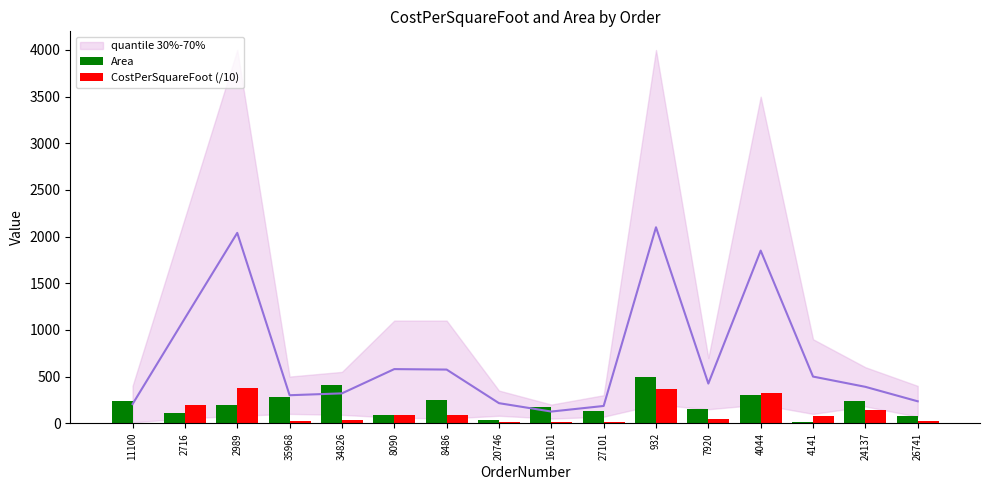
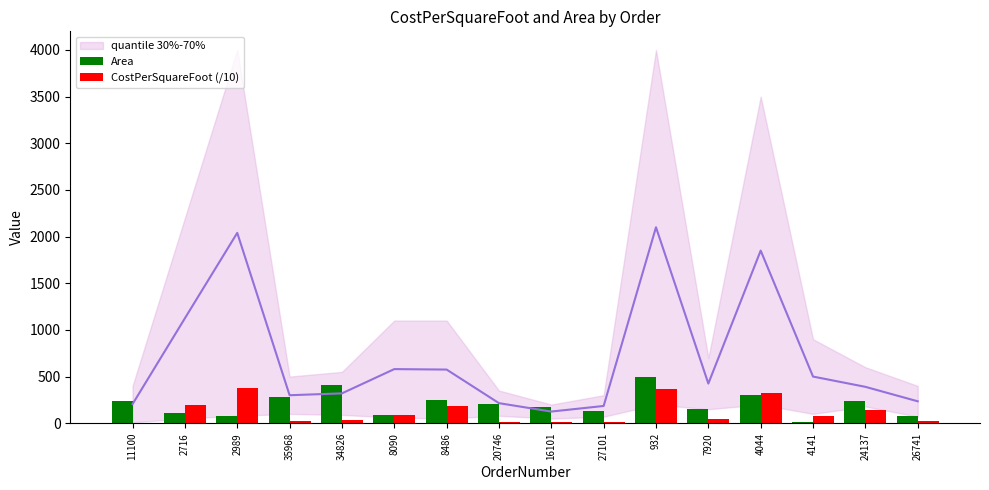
  {
    "Area": {
      "11100": 200,
      "2716": 100,
-     "2989": 200,
+     "2989": 100,
      "35968": 300,
      "34826": 400,
      "8090": 100,
      "8486": 300,
-     "20746": 0,
+     "20746": 200,
      "16101": 200,
      "27101": 100,
      "932": 500,
      "7920": 100,
      "4044": 300,
      "24137": 200,
      "26741": 100
    },
    "CostPerSquareFoot (/10)": {
      "2716": 200,
      "2989": 400,
      "35968": 0,
      "34826": 0,
      "8090": 100,
-     "8486": 100,
+     "8486": 200,
      "932": 400,
      "7920": 0,
      "4044": 300,
      "4141": 100,
      "24137": 100
    }
  }
